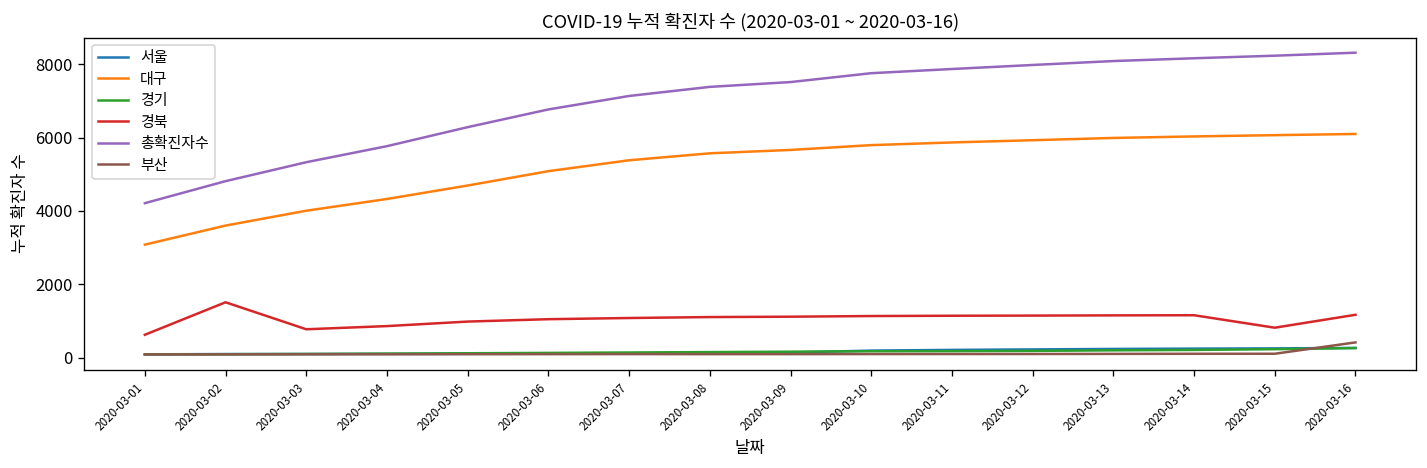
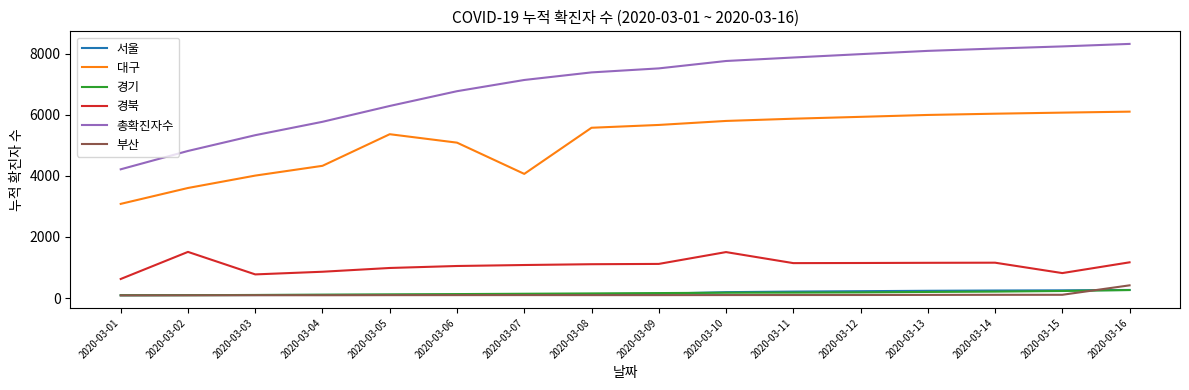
  {
    "대구": {
      "2020-03-01": 3100,
      "2020-03-02": 3600,
      "2020-03-03": 4000,
      "2020-03-04": 4300,
-     "2020-03-05": 4700,
+     "2020-03-05": 5400,
      "2020-03-06": 5100,
-     "2020-03-07": 5400,
+     "2020-03-07": 4100,
      "2020-03-08": 5600,
      "2020-03-09": 5700,
      "2020-03-10": 5800,
      "2020-03-11": 5900,
      "2020-03-12": 5900,
      "2020-03-13": 6000,
      "2020-03-14": 6000,
      "2020-03-15": 6100,
      "2020-03-16": 6100
    },
    "경북": {
      "2020-03-01": 600,
      "2020-03-02": 1500,
      "2020-03-03": 800,
      "2020-03-04": 900,
      "2020-03-05": 1000,
      "2020-03-06": 1000,
      "2020-03-07": 1100,
      "2020-03-08": 1100,
      "2020-03-09": 1100,
-     "2020-03-10": 1100,
+     "2020-03-10": 1500,
      "2020-03-11": 1100,
      "2020-03-12": 1100,
      "2020-03-13": 1200,
      "2020-03-14": 1200,
      "2020-03-15": 800,
      "2020-03-16": 1200
    },
    "총확진자수": {
      "2020-03-01": 4200,
      "2020-03-02": 4800,
      "2020-03-03": 5300,
      "2020-03-04": 5800,
      "2020-03-05": 6300,
      "2020-03-06": 6800,
      "2020-03-07": 7100,
      "2020-03-08": 7400,
      "2020-03-09": 7500,
      "2020-03-10": 7800,
      "2020-03-11": 7900,
      "2020-03-12": 8000,
      "2020-03-13": 8100,
      "2020-03-14": 8200,
      "2020-03-15": 8200,
      "2020-03-16": 8300
    },
    "부산": {
      "2020-03-12": 100,
      "2020-03-13": 100,
      "2020-03-14": 100,
      "2020-03-15": 100,
      "2020-03-16": 400
    }
  }
